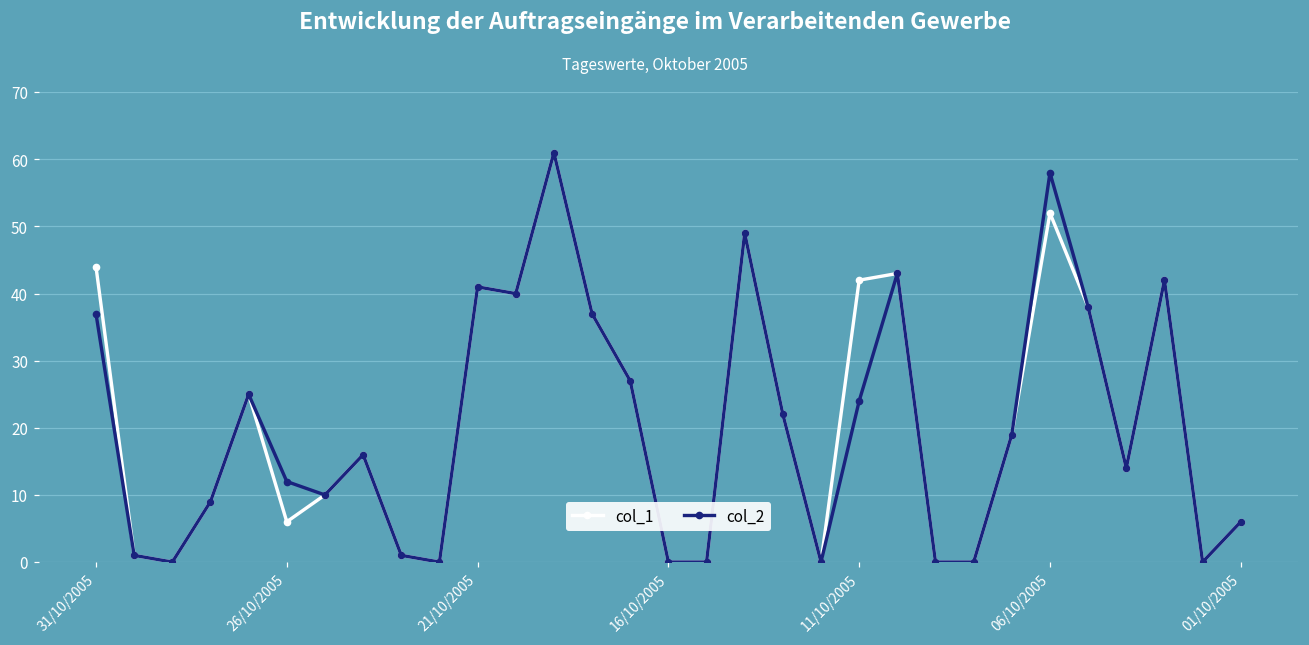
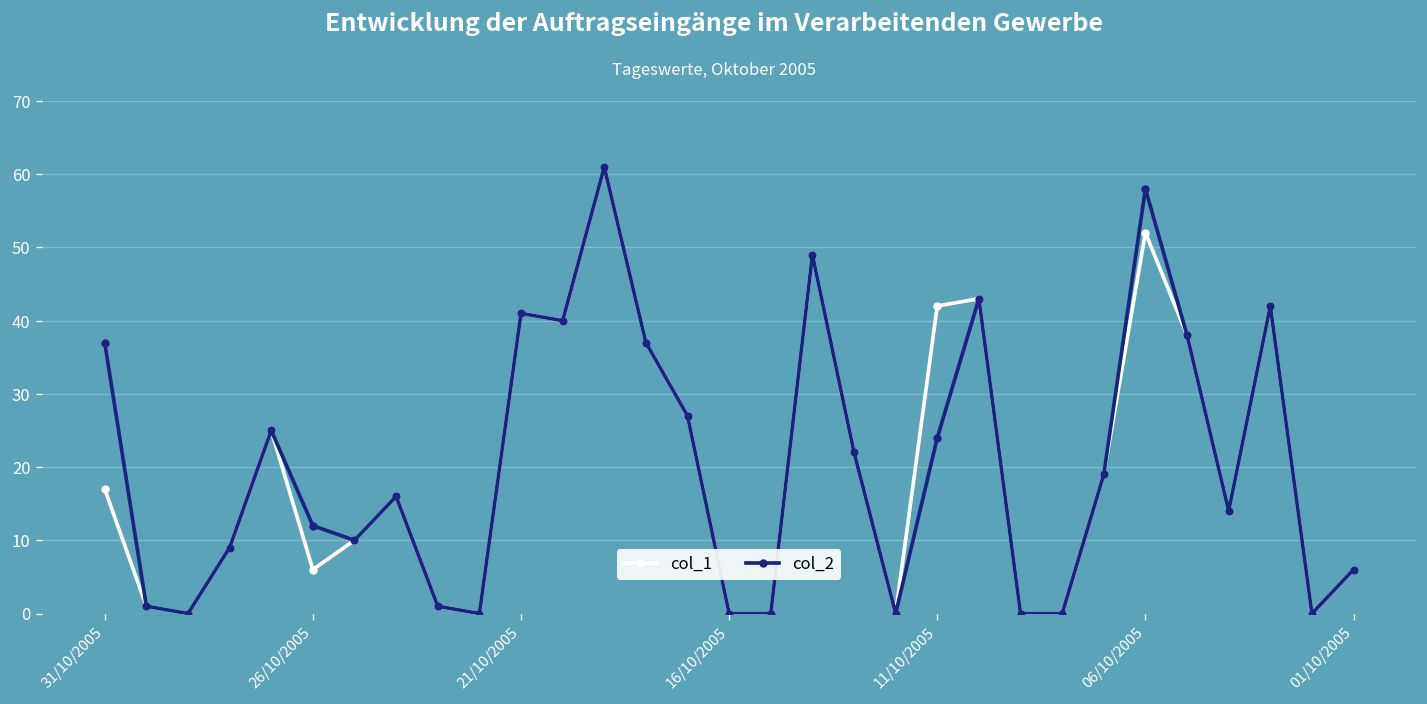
  {
    "col_1": {
-     "31/10/2005": 44,
+     "31/10/2005": 17,
      "26/10/2005": 6,
      "11/10/2005": 42,
      "06/10/2005": 52
    },
    "col_2": {
      "31/10/2005": 37,
      "26/10/2005": 12,
      "11/10/2005": 24,
      "06/10/2005": 58
    }
  }
